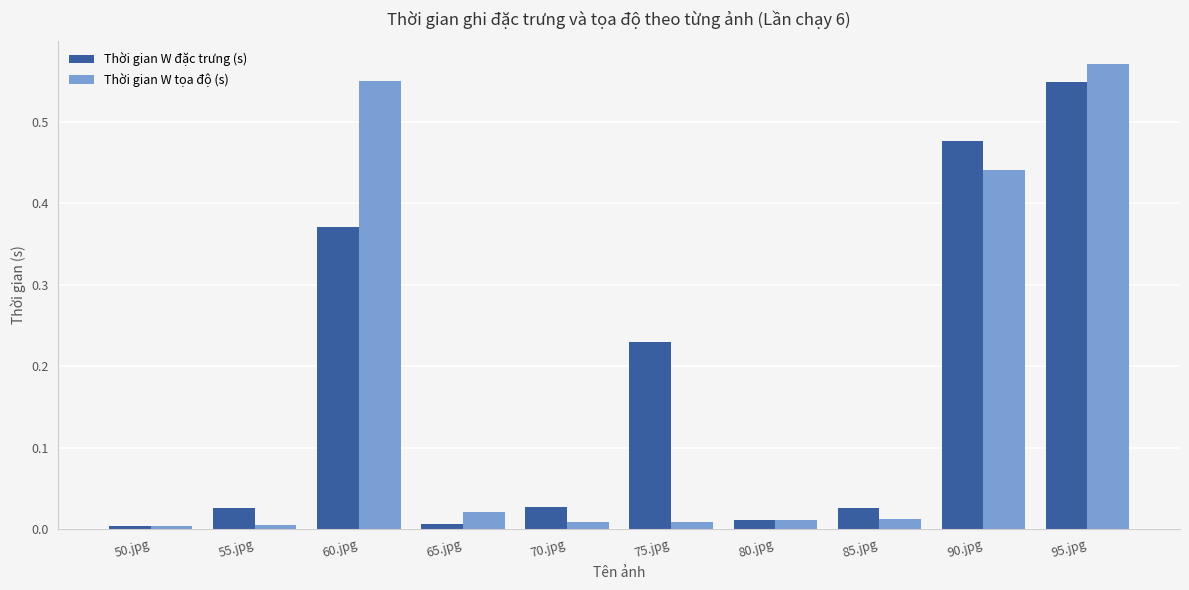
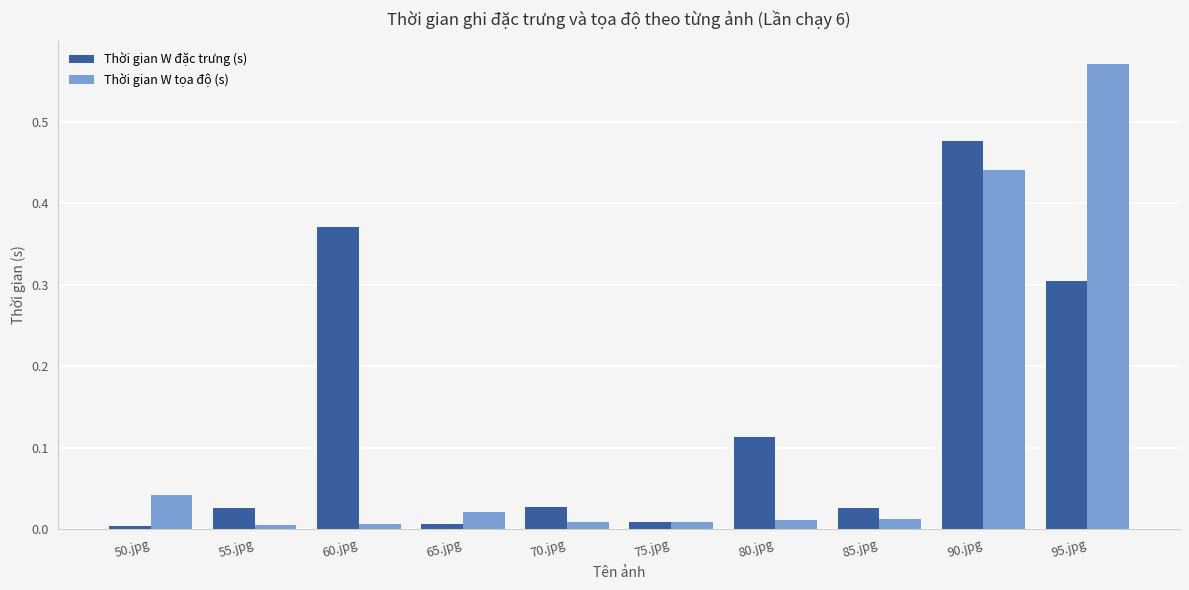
  {
    "Thời gian W đặc trưng (s)": {
      "50.jpg": 0.00,
      "55.jpg": 0.03,
      "60.jpg": 0.37,
      "65.jpg": 0.01,
      "70.jpg": 0.03,
-     "75.jpg": 0.23,
-     "80.jpg": 0.01,
+     "75.jpg": 0.01,
+     "80.jpg": 0.11,
      "85.jpg": 0.03,
      "90.jpg": 0.48,
-     "95.jpg": 0.55
+     "95.jpg": 0.30
    },
    "Thời gian W tọa độ (s)": {
-     "50.jpg": 0.00,
+     "50.jpg": 0.04,
      "55.jpg": 0.01,
-     "60.jpg": 0.55,
+     "60.jpg": 0.01,
      "65.jpg": 0.02,
      "70.jpg": 0.01,
      "75.jpg": 0.01,
      "80.jpg": 0.01,
      "85.jpg": 0.01,
      "90.jpg": 0.44,
      "95.jpg": 0.57
    }
  }
